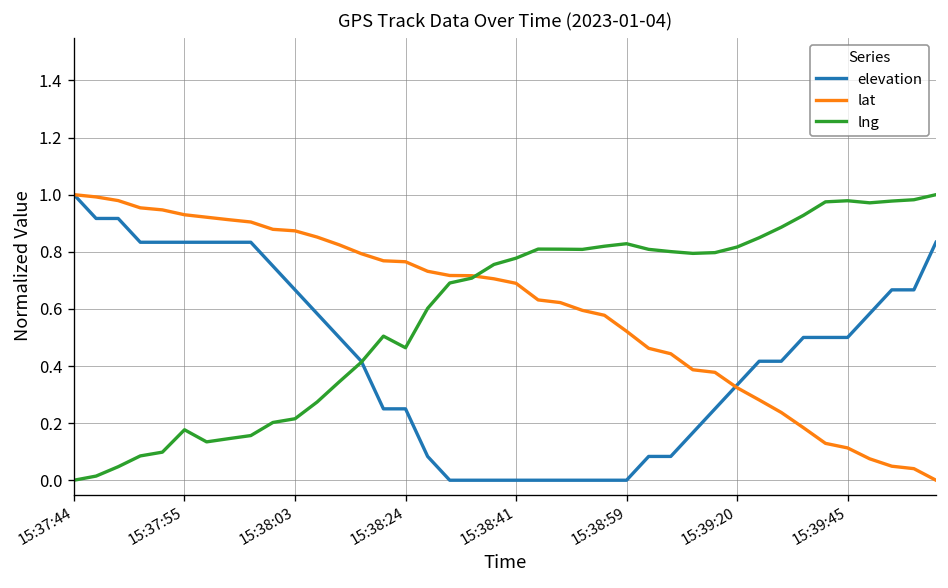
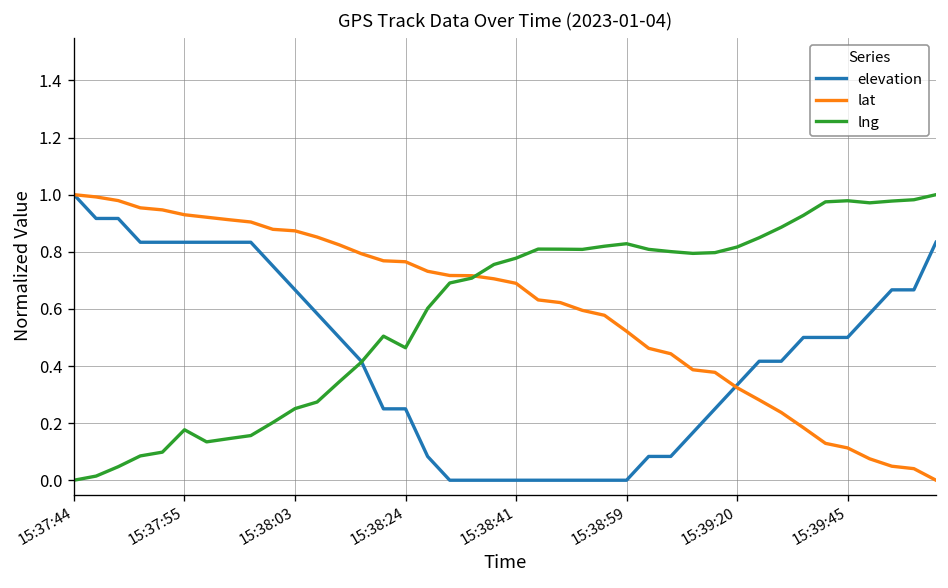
  {
    "elevation": {
      "15:37:55": 0.83,
      "15:38:03": 0.67,
      "15:38:24": 0.25,
      "15:38:41": 0.00,
      "15:38:59": 0.00,
      "15:39:45": 0.50
    },
    "lat": {
      "15:37:55": 0.93,
      "15:38:03": 0.87,
      "15:38:24": 0.77,
      "15:38:41": 0.69,
      "15:38:59": 0.52,
      "15:39:45": 0.11
    },
    "lng": {
      "15:37:44": 0.00,
      "15:37:55": 0.18,
-     "15:38:03": 0.22,
+     "15:38:03": 0.25,
      "15:38:24": 0.46,
      "15:38:41": 0.78,
      "15:38:59": 0.83,
      "15:39:20": 0.82,
      "15:39:45": 0.98
    }
  }
